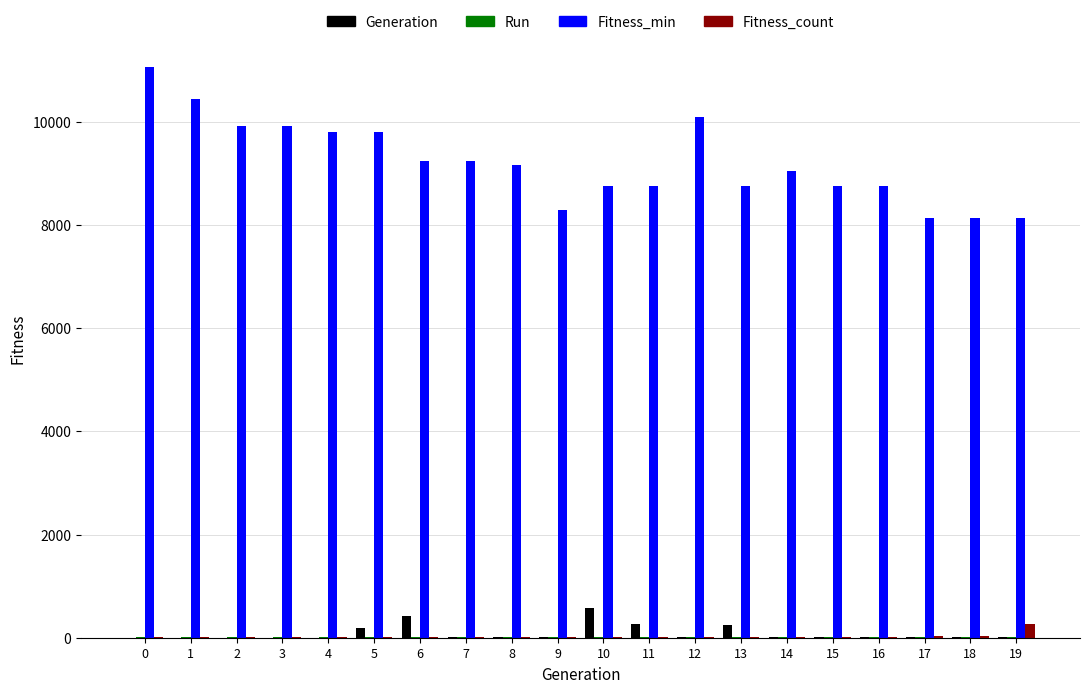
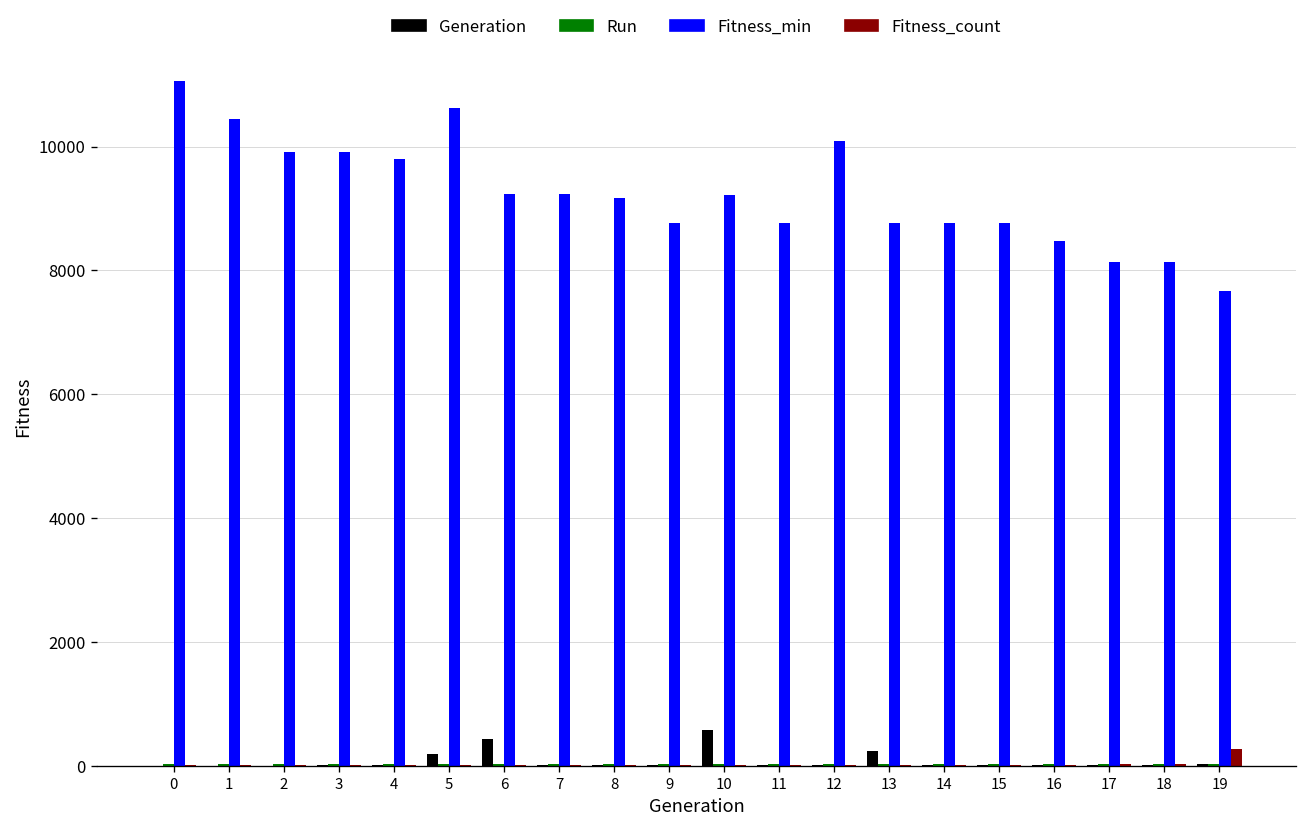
  {
    "Generation": {
      "0": 0,
      "5": 200,
      "6": 400,
      "10": 600,
-     "11": 300,
+     "11": 0,
      "13": 200
    },
    "Fitness_min": {
      "0": 11100,
      "1": 10400,
      "2": 9900,
      "3": 9900,
      "4": 9800,
-     "5": 9800,
+     "5": 10600,
      "6": 9200,
      "7": 9200,
      "8": 9200,
-     "9": 8300,
-     "10": 8800,
+     "9": 8800,
+     "10": 9200,
      "11": 8800,
      "12": 10100,
      "13": 8800,
-     "14": 9000,
+     "14": 8800,
      "15": 8800,
-     "16": 8800,
+     "16": 8500,
      "17": 8100,
      "18": 8100,
-     "19": 8100
+     "19": 7700
    },
    "Fitness_count": {
      "19": 300
    }
  }
